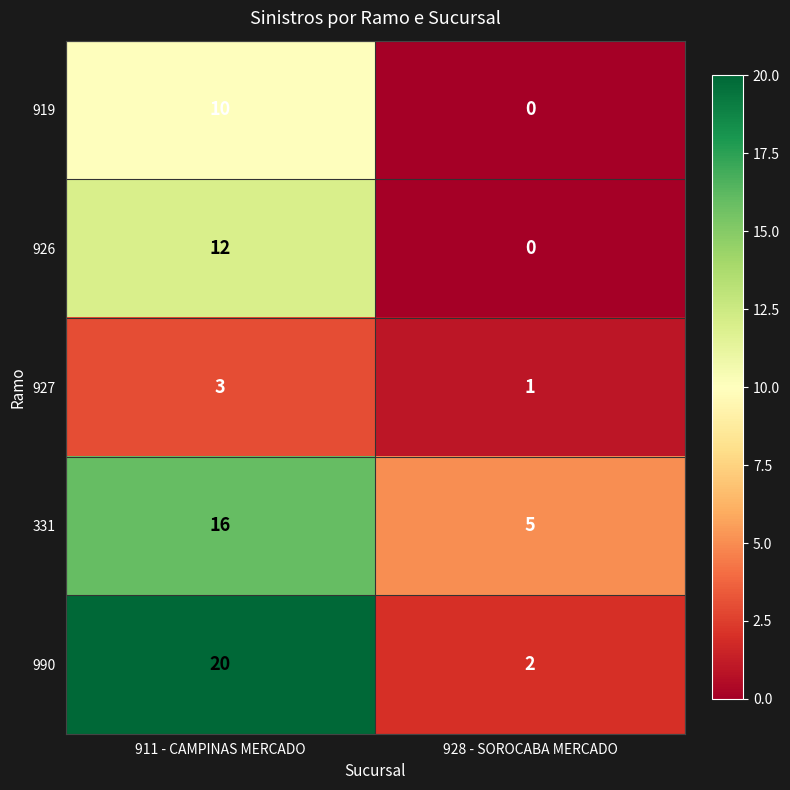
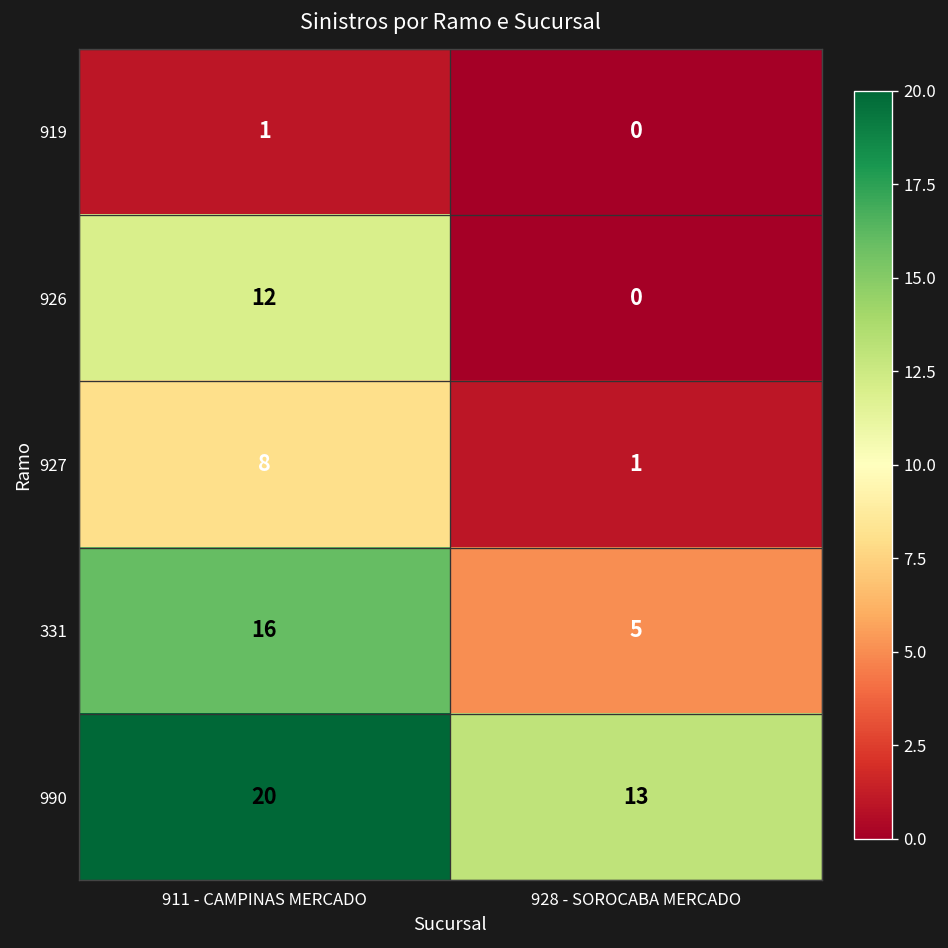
  {
    "919": {
-     "911 - CAMPINAS MERCADO": 10,
+     "911 - CAMPINAS MERCADO": 1,
      "928 - SOROCABA MERCADO": 0
    },
    "926": {
      "911 - CAMPINAS MERCADO": 12,
      "928 - SOROCABA MERCADO": 0
    },
    "927": {
-     "911 - CAMPINAS MERCADO": 3,
+     "911 - CAMPINAS MERCADO": 8,
      "928 - SOROCABA MERCADO": 1
    },
    "331": {
      "911 - CAMPINAS MERCADO": 16,
      "928 - SOROCABA MERCADO": 5
    },
    "990": {
      "911 - CAMPINAS MERCADO": 20,
-     "928 - SOROCABA MERCADO": 2
+     "928 - SOROCABA MERCADO": 13
    }
  }
